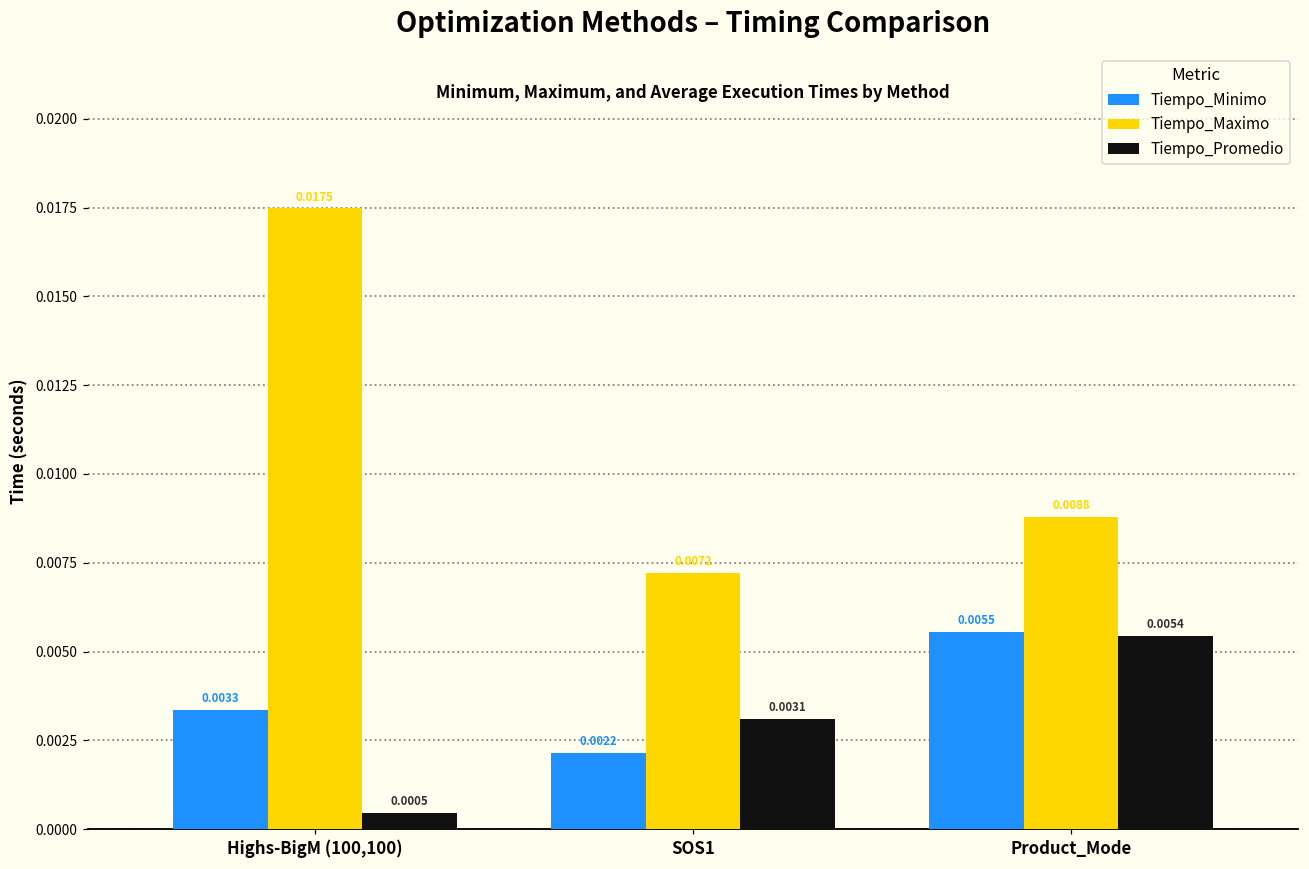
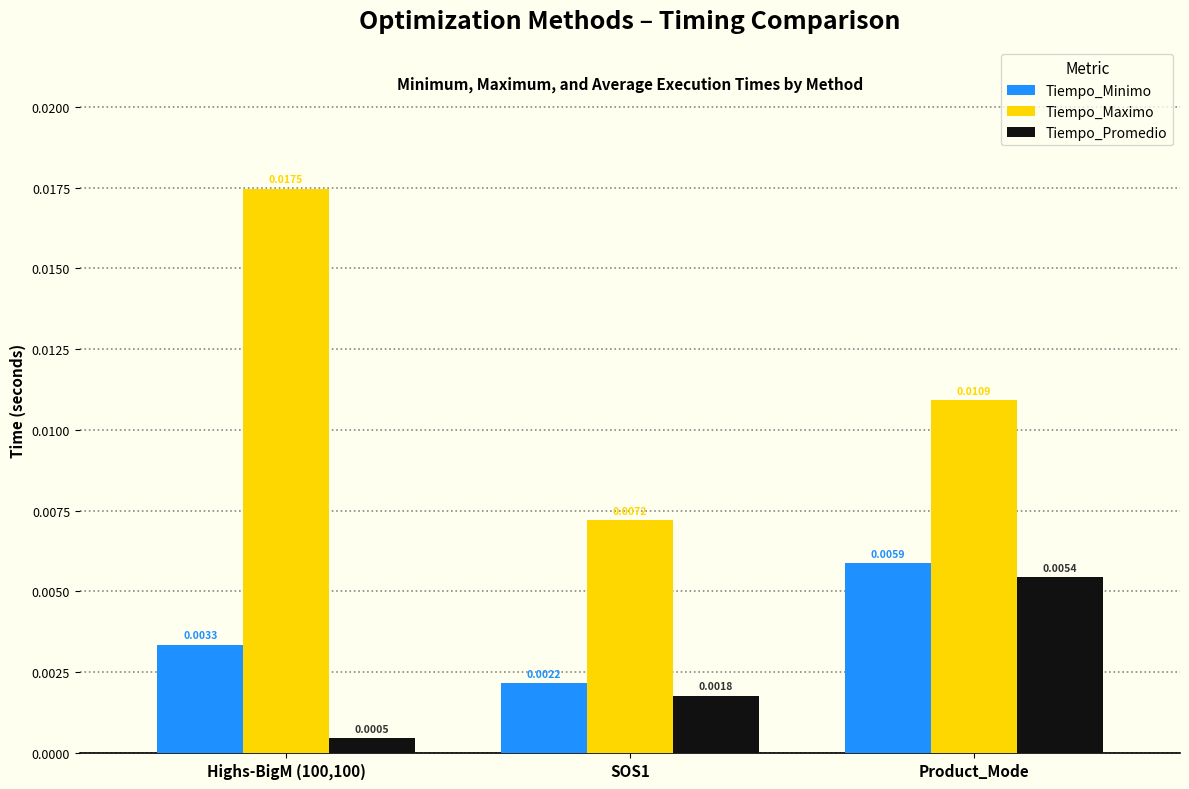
  {
    "Tiempo_Minimo": {
      "Highs-BigM (100,100)": 0.0033,
      "SOS1": 0.0022,
-     "Product_Mode": 0.0055
+     "Product_Mode": 0.0059
    },
    "Tiempo_Maximo": {
      "Highs-BigM (100,100)": 0.0175,
      "SOS1": 0.0072,
-     "Product_Mode": 0.0088
+     "Product_Mode": 0.0109
    },
    "Tiempo_Promedio": {
      "Highs-BigM (100,100)": 0.0005,
-     "SOS1": 0.0031,
+     "SOS1": 0.0018,
      "Product_Mode": 0.0054
    }
  }
